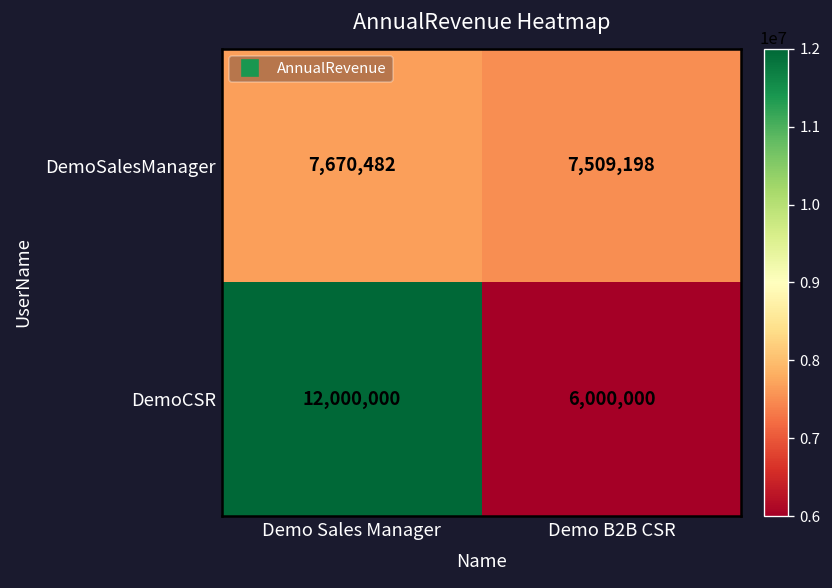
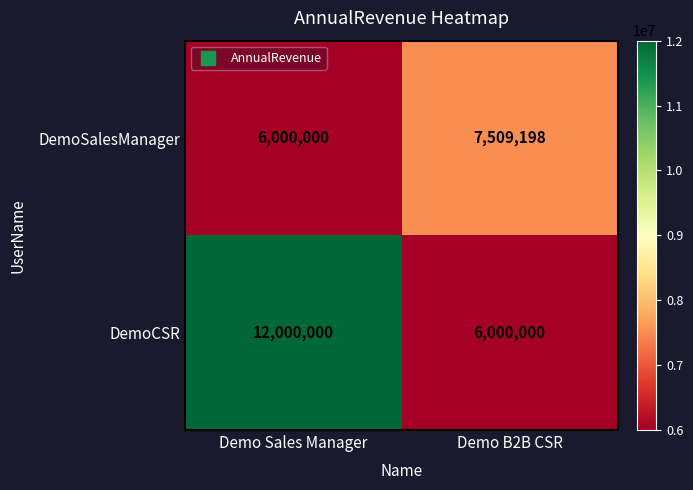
  {
    "DemoSalesManager": {
-     "Demo Sales Manager": "7,670,482",
+     "Demo Sales Manager": "6,000,000",
      "Demo B2B CSR": "7,509,198"
    },
    "DemoCSR": {
      "Demo Sales Manager": "12,000,000",
      "Demo B2B CSR": "6,000,000"
    }
  }
